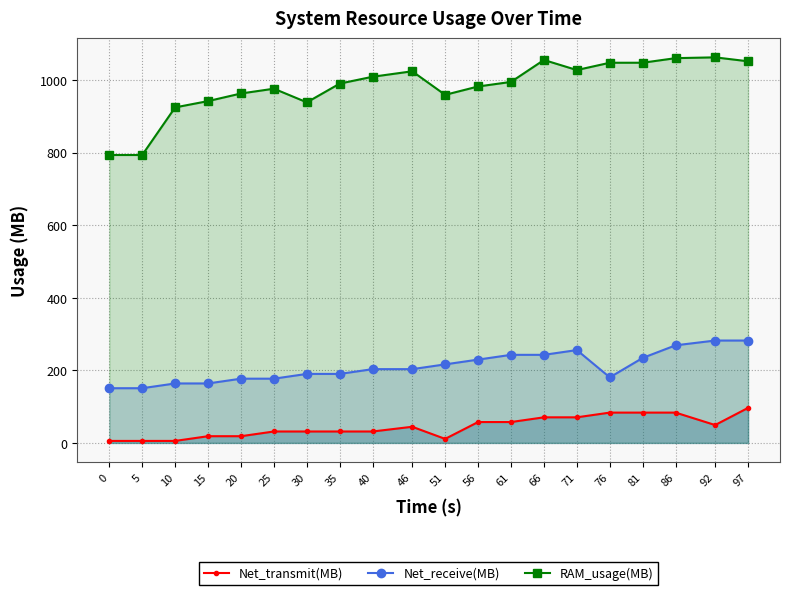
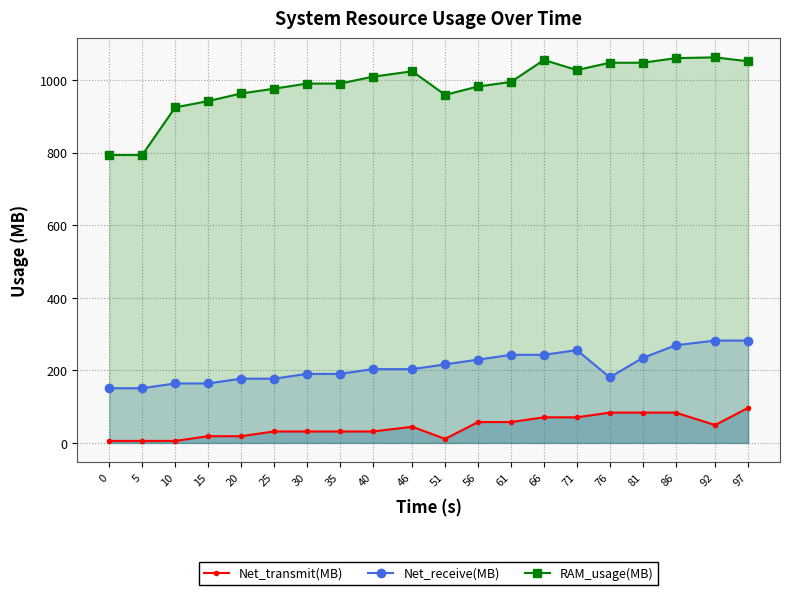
  {
    "Net_transmit(MB)": {
      "0": 10,
      "5": 10,
      "10": 10,
      "15": 20,
      "20": 20,
      "25": 30,
      "30": 30,
      "35": 30,
      "40": 30,
      "46": 40,
      "51": 10,
      "56": 60,
      "61": 60,
      "66": 70,
      "71": 70,
      "76": 80,
      "81": 80,
      "86": 80,
      "92": 50,
      "97": 100
    },
    "Net_receive(MB)": {
      "0": 150,
      "5": 150,
      "10": 160,
      "15": 160,
      "20": 180,
      "25": 180,
      "30": 190,
      "35": 190,
      "40": 200,
      "46": 200,
      "51": 220,
      "56": 230,
      "61": 240,
      "66": 240,
      "71": 260,
      "76": 180,
      "81": 230,
      "86": 270,
      "92": 280,
      "97": 280
    },
    "RAM_usage(MB)": {
      "0": 790,
      "5": 790,
      "10": 920,
      "15": 940,
      "20": 960,
      "25": 980,
-     "30": 940,
+     "30": 990,
      "35": 990,
      "40": 1010,
      "46": 1020,
      "51": 960,
      "56": 980,
      "61": 990,
      "66": 1060,
      "71": 1030,
      "76": 1050,
      "81": 1050,
      "86": 1060,
      "92": 1060,
      "97": 1050
    }
  }
